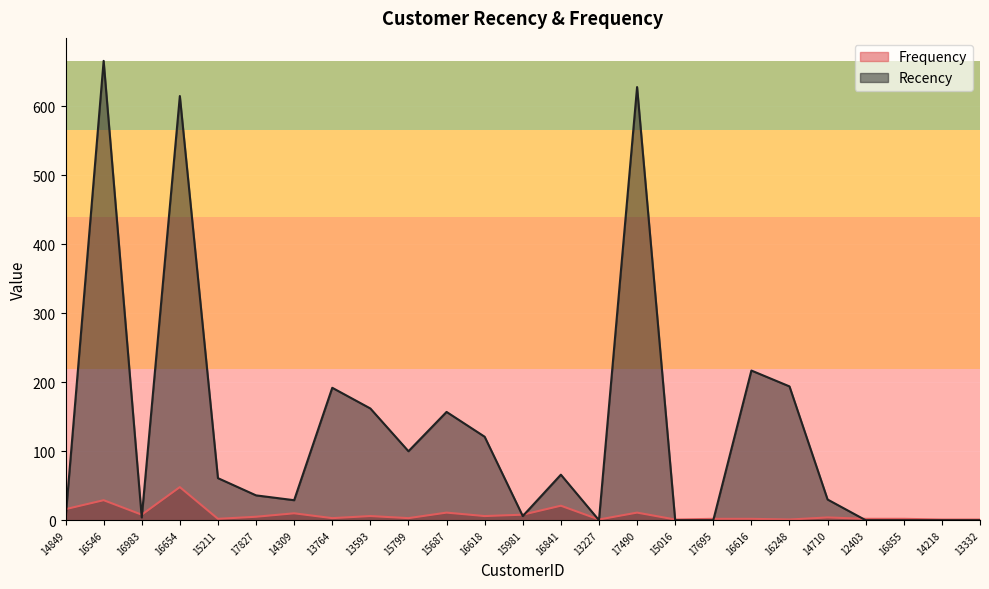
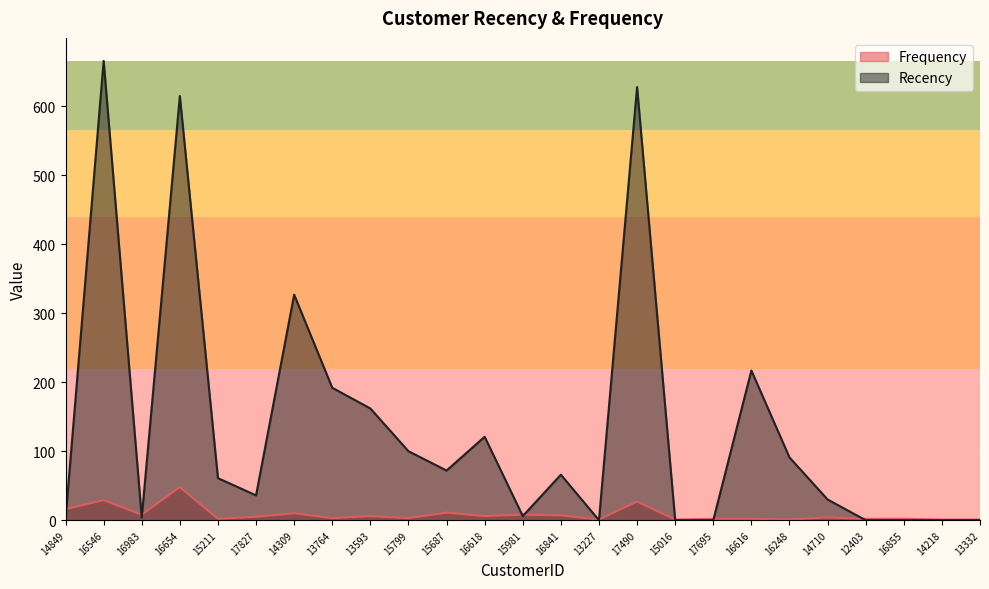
  {
    "Frequency": {
      "14849": 20,
      "16546": 30,
      "16983": 10,
      "16654": 50,
      "15211": 0,
      "17827": 10,
      "14309": 10,
      "13764": 0,
      "13593": 10,
      "15799": 0,
      "15687": 10,
      "16618": 10,
-     "16841": 20,
-     "17490": 10,
+     "16841": 10,
+     "17490": 30,
      "16616": 0,
      "16248": 0,
      "14710": 0
    },
    "Recency": {
      "14849": 0,
      "16546": 670,
      "16983": 0,
      "16654": 620,
      "15211": 60,
      "17827": 40,
-     "14309": 30,
+     "14309": 330,
      "13764": 190,
      "13593": 160,
      "15799": 100,
-     "15687": 160,
+     "15687": 70,
      "16618": 120,
      "16841": 70,
      "17490": 630,
      "16616": 220,
-     "16248": 190,
+     "16248": 90,
      "14710": 30
    }
  }
